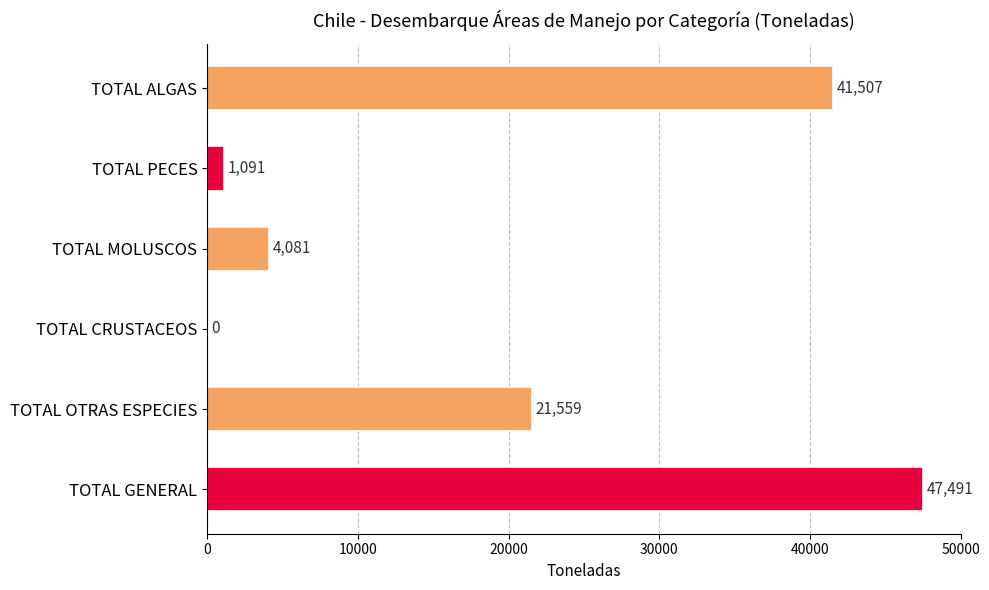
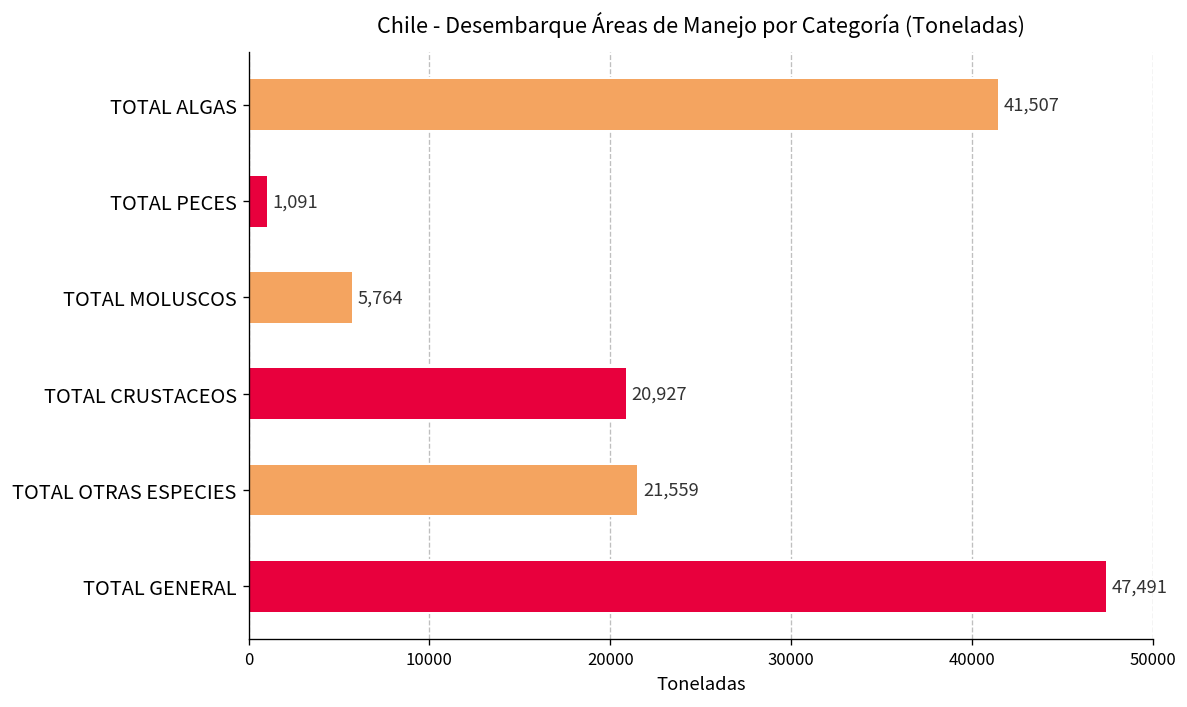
  {
    "TOTAL ALGAS": "41,507",
    "TOTAL PECES": "1,091",
-   "TOTAL MOLUSCOS": "4,081",
-   "TOTAL CRUSTACEOS": "0",
+   "TOTAL MOLUSCOS": "5,764",
+   "TOTAL CRUSTACEOS": "20,927",
    "TOTAL OTRAS ESPECIES": "21,559",
    "TOTAL GENERAL": "47,491"
  }
